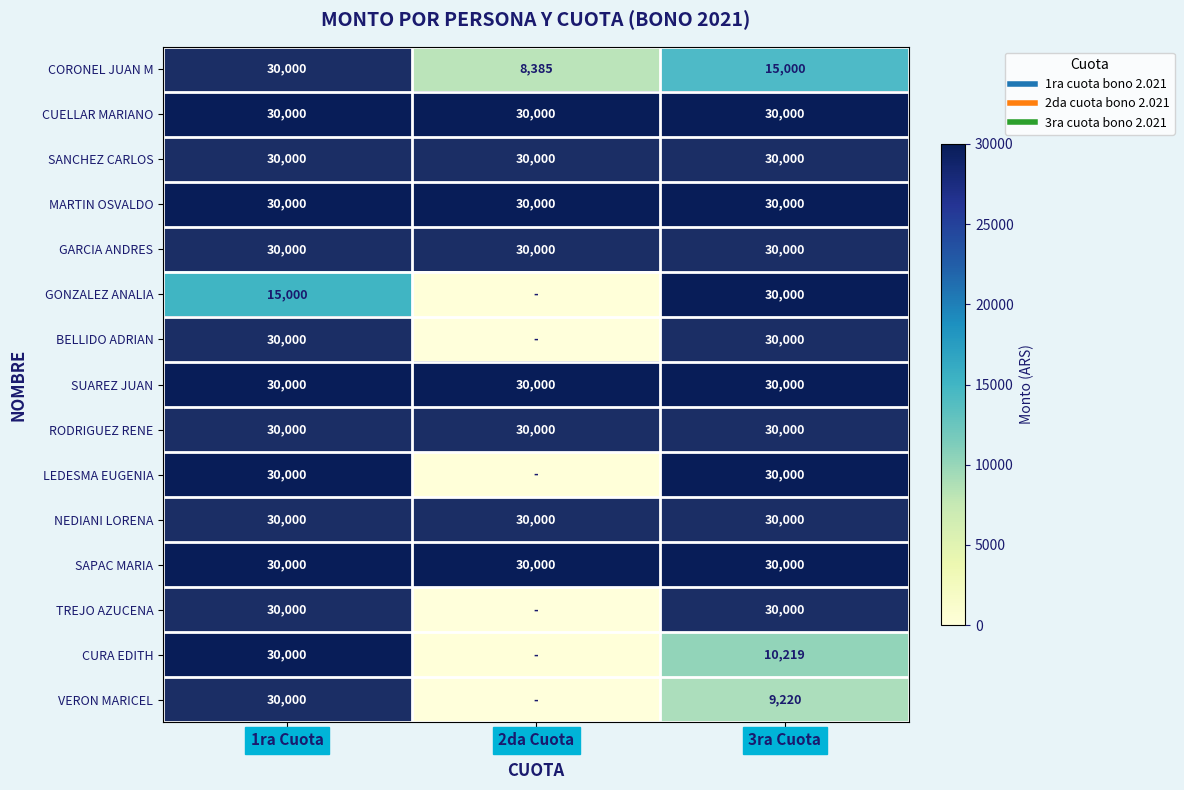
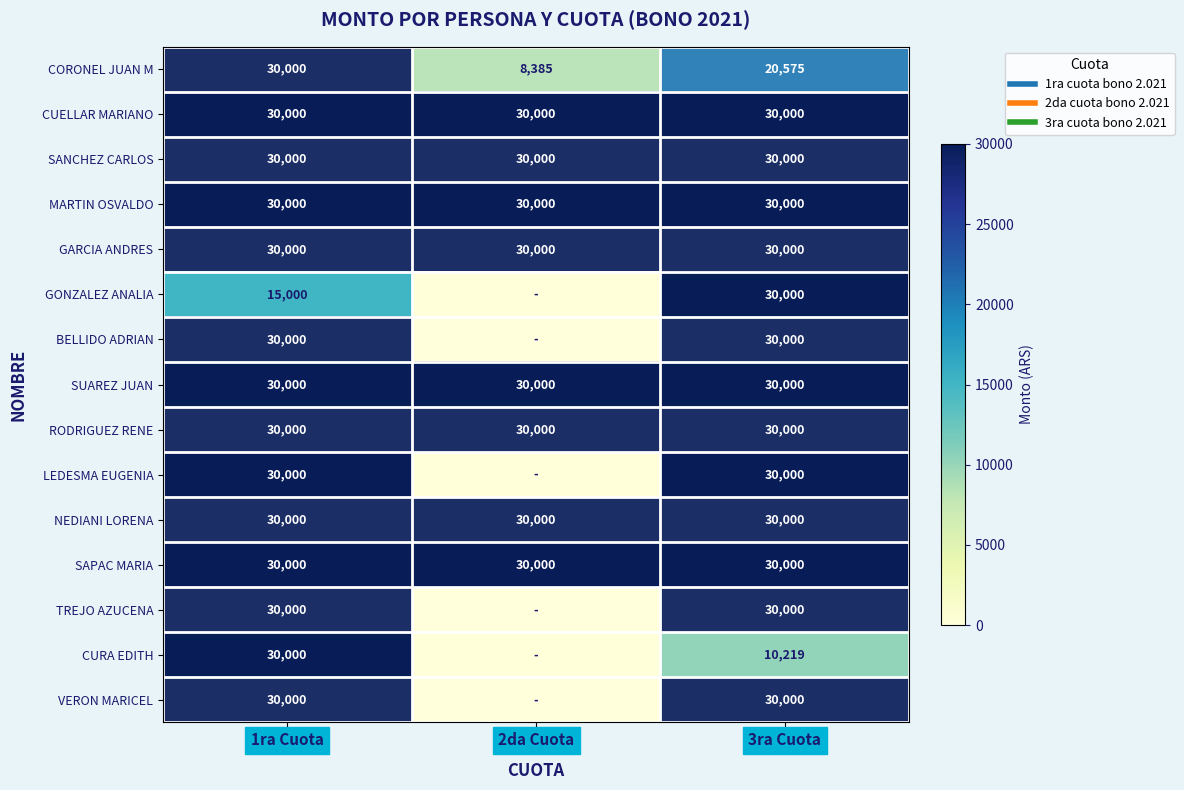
  {
    "CORONEL JUAN M": {
      "1ra Cuota": "30,000",
      "2da Cuota": "8,385",
-     "3ra Cuota": "15,000"
+     "3ra Cuota": "20,575"
    },
    "CUELLAR MARIANO": {
      "1ra Cuota": "30,000",
      "2da Cuota": "30,000",
      "3ra Cuota": "30,000"
    },
    "SANCHEZ CARLOS": {
      "1ra Cuota": "30,000",
      "2da Cuota": "30,000",
      "3ra Cuota": "30,000"
    },
    "MARTIN OSVALDO": {
      "1ra Cuota": "30,000",
      "2da Cuota": "30,000",
      "3ra Cuota": "30,000"
    },
    "GARCIA ANDRES": {
      "1ra Cuota": "30,000",
      "2da Cuota": "30,000",
      "3ra Cuota": "30,000"
    },
    "GONZALEZ ANALIA": {
      "1ra Cuota": "15,000",
      "3ra Cuota": "30,000"
    },
    "BELLIDO ADRIAN": {
      "1ra Cuota": "30,000",
      "3ra Cuota": "30,000"
    },
    "SUAREZ JUAN": {
      "1ra Cuota": "30,000",
      "2da Cuota": "30,000",
      "3ra Cuota": "30,000"
    },
    "RODRIGUEZ RENE": {
      "1ra Cuota": "30,000",
      "2da Cuota": "30,000",
      "3ra Cuota": "30,000"
    },
    "LEDESMA EUGENIA": {
      "1ra Cuota": "30,000",
      "3ra Cuota": "30,000"
    },
    "NEDIANI LORENA": {
      "1ra Cuota": "30,000",
      "2da Cuota": "30,000",
      "3ra Cuota": "30,000"
    },
    "SAPAC MARIA": {
      "1ra Cuota": "30,000",
      "2da Cuota": "30,000",
      "3ra Cuota": "30,000"
    },
    "TREJO AZUCENA": {
      "1ra Cuota": "30,000",
      "3ra Cuota": "30,000"
    },
    "CURA EDITH": {
      "1ra Cuota": "30,000",
      "3ra Cuota": "10,219"
    },
    "VERON MARICEL": {
      "1ra Cuota": "30,000",
-     "3ra Cuota": "9,220"
+     "3ra Cuota": "30,000"
    }
  }
